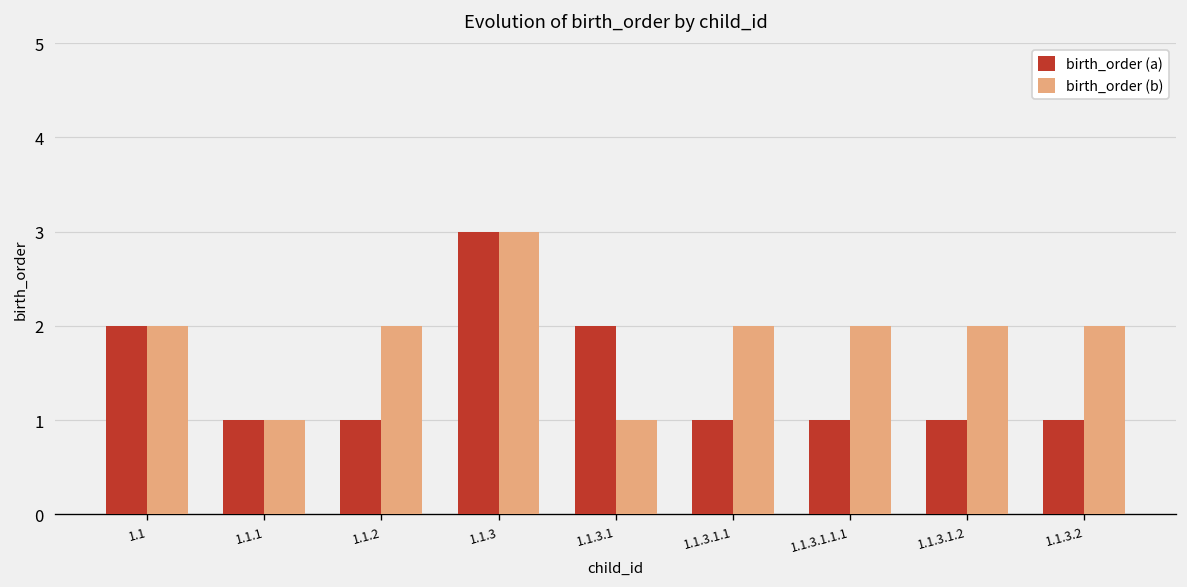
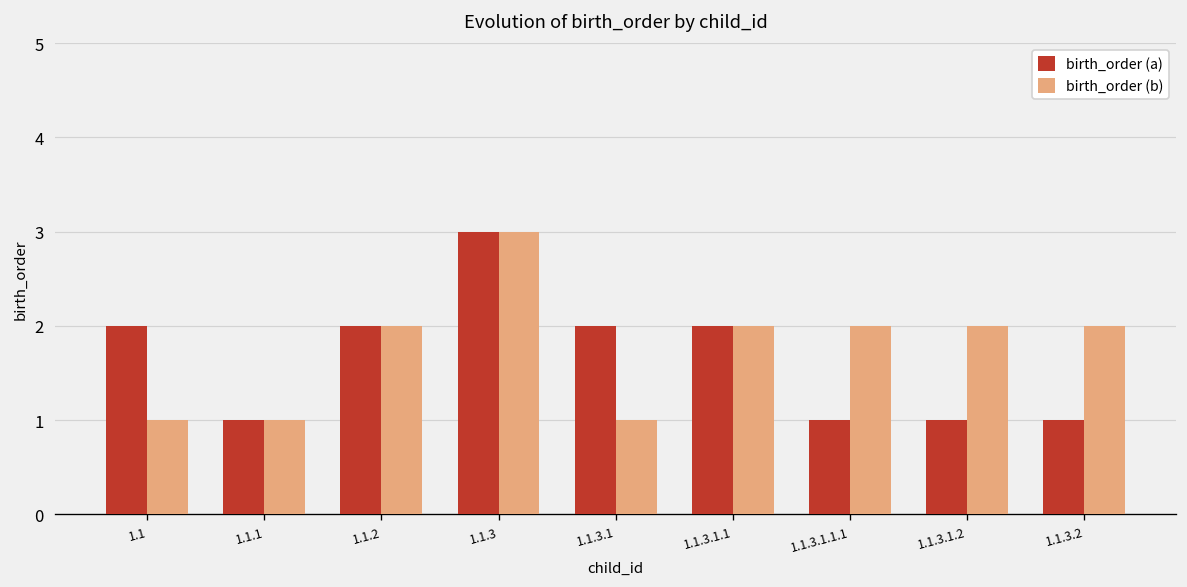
  {
    "birth_order (a)": {
      "1.1": 2,
      "1.1.1": 1,
-     "1.1.2": 1,
+     "1.1.2": 2,
      "1.1.3": 3,
      "1.1.3.1": 2,
-     "1.1.3.1.1": 1,
+     "1.1.3.1.1": 2,
      "1.1.3.1.1.1": 1,
      "1.1.3.1.2": 1,
      "1.1.3.2": 1
    },
    "birth_order (b)": {
-     "1.1": 2,
+     "1.1": 1,
      "1.1.1": 1,
      "1.1.2": 2,
      "1.1.3": 3,
      "1.1.3.1": 1,
      "1.1.3.1.1": 2,
      "1.1.3.1.1.1": 2,
      "1.1.3.1.2": 2,
      "1.1.3.2": 2
    }
  }
